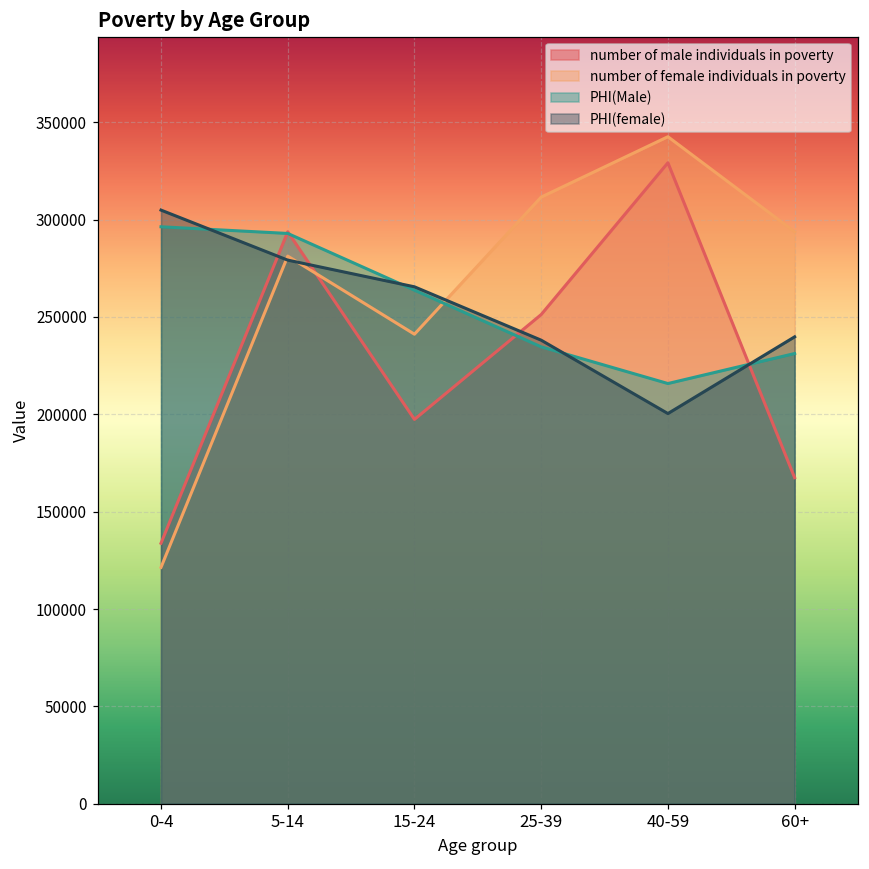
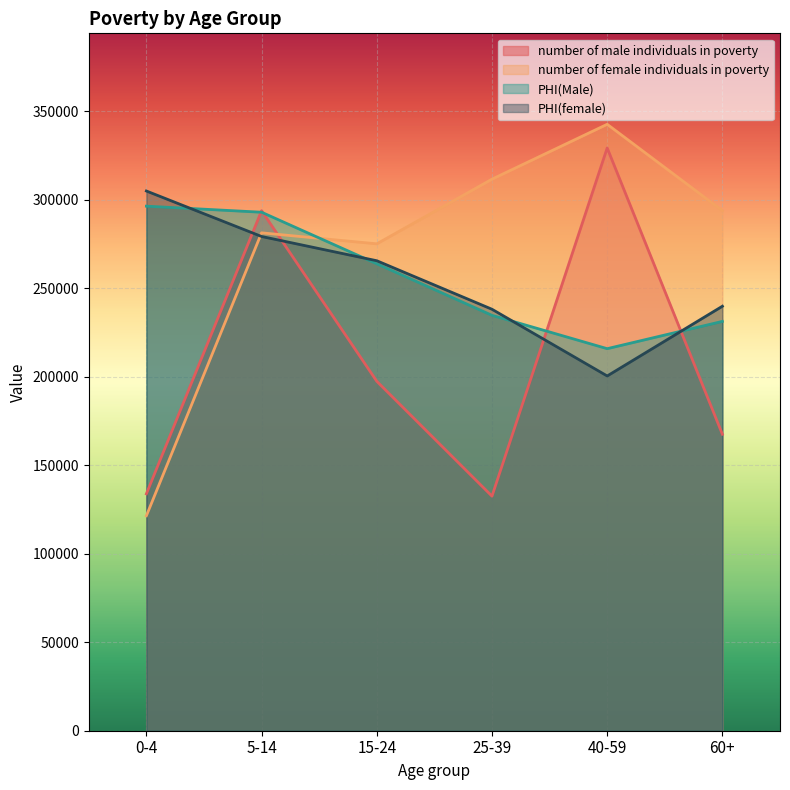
  {
    "number of male individuals in poverty": {
      "0-4": 134000,
      "15-24": 197000,
-     "25-39": 251000,
+     "25-39": 132000,
      "40-59": 329000,
      "60+": 167000
    },
    "number of female individuals in poverty": {
      "0-4": 121000,
      "5-14": 281000,
-     "15-24": 241000,
+     "15-24": 275000,
      "25-39": 312000,
      "40-59": 343000,
      "60+": 294000
    }
  }
